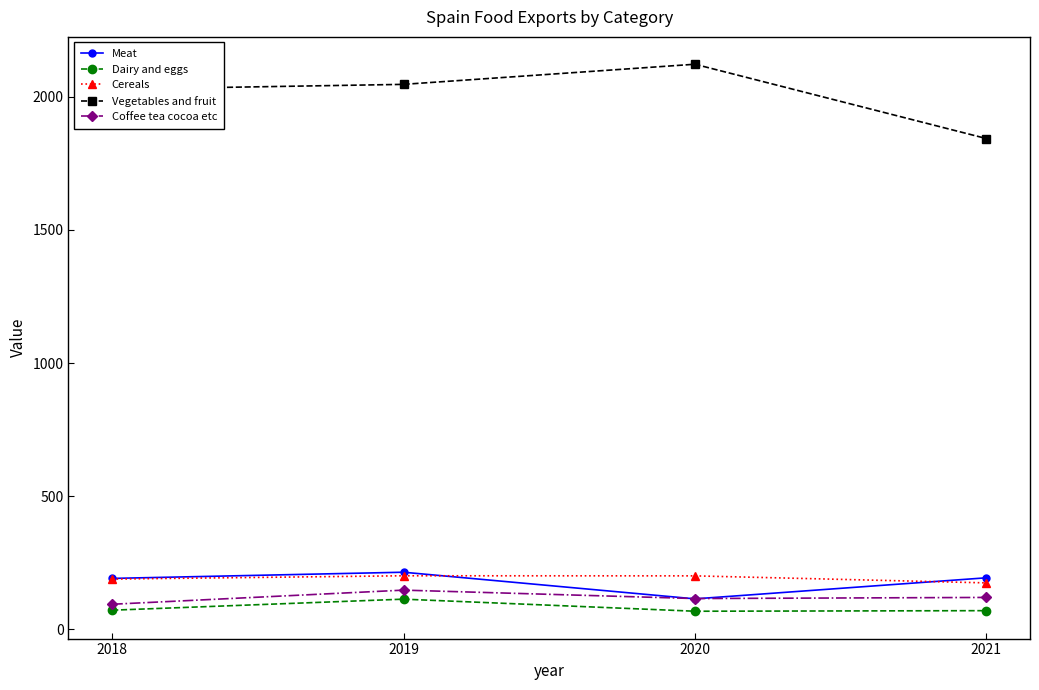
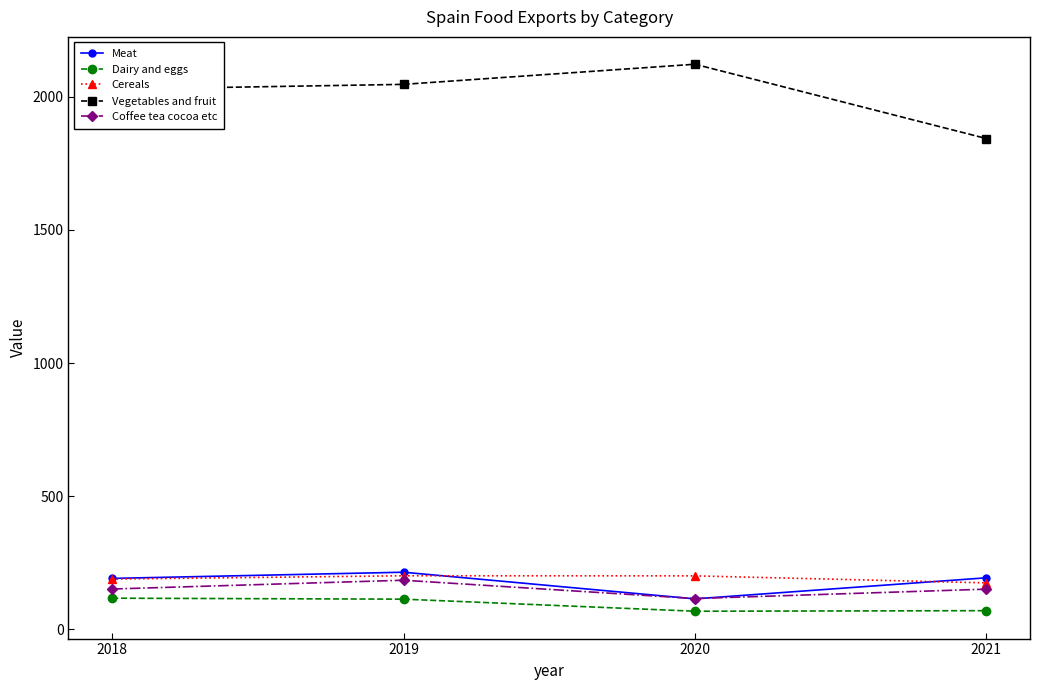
  {
    "Meat": {
      "2019": 210,
      "2021": 190
    },
    "Dairy and eggs": {
-     "2018": 70,
+     "2018": 120,
      "2019": 110,
      "2020": 70,
      "2021": 70
    },
    "Cereals": {
      "2019": 200,
      "2020": 200,
      "2021": 170
    },
    "Vegetables and fruit": {
      "2019": 2050,
      "2020": 2120,
      "2021": 1840
    },
    "Coffee tea cocoa etc": {
-     "2018": 90,
-     "2019": 150,
-     "2021": 120
+     "2018": 150,
+     "2019": 180,
+     "2021": 150
    }
  }
